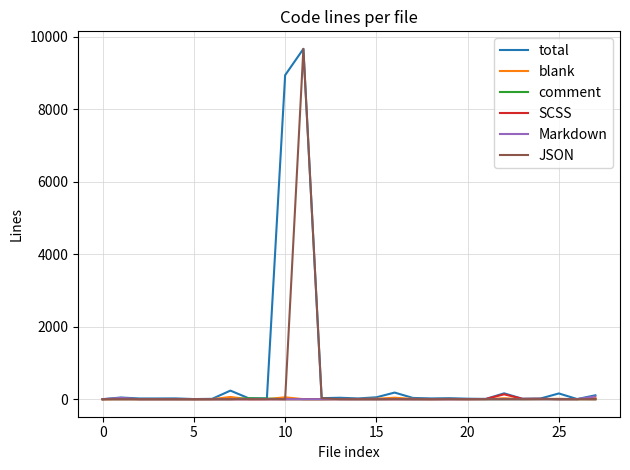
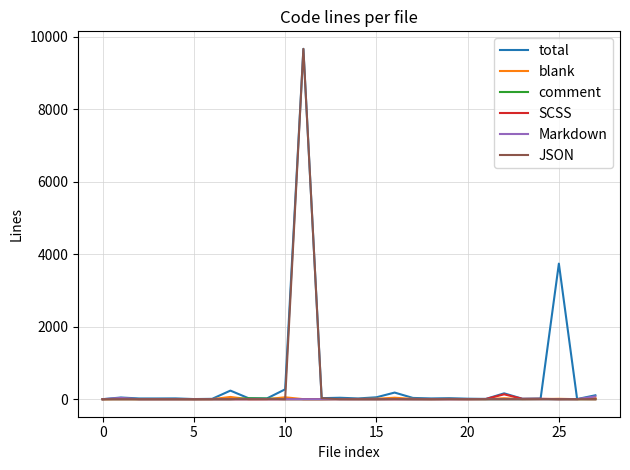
  {
    "total": {
-     "10": 8900,
-     "25": 200
+     "10": 300,
+     "25": 3700
    }
  }
